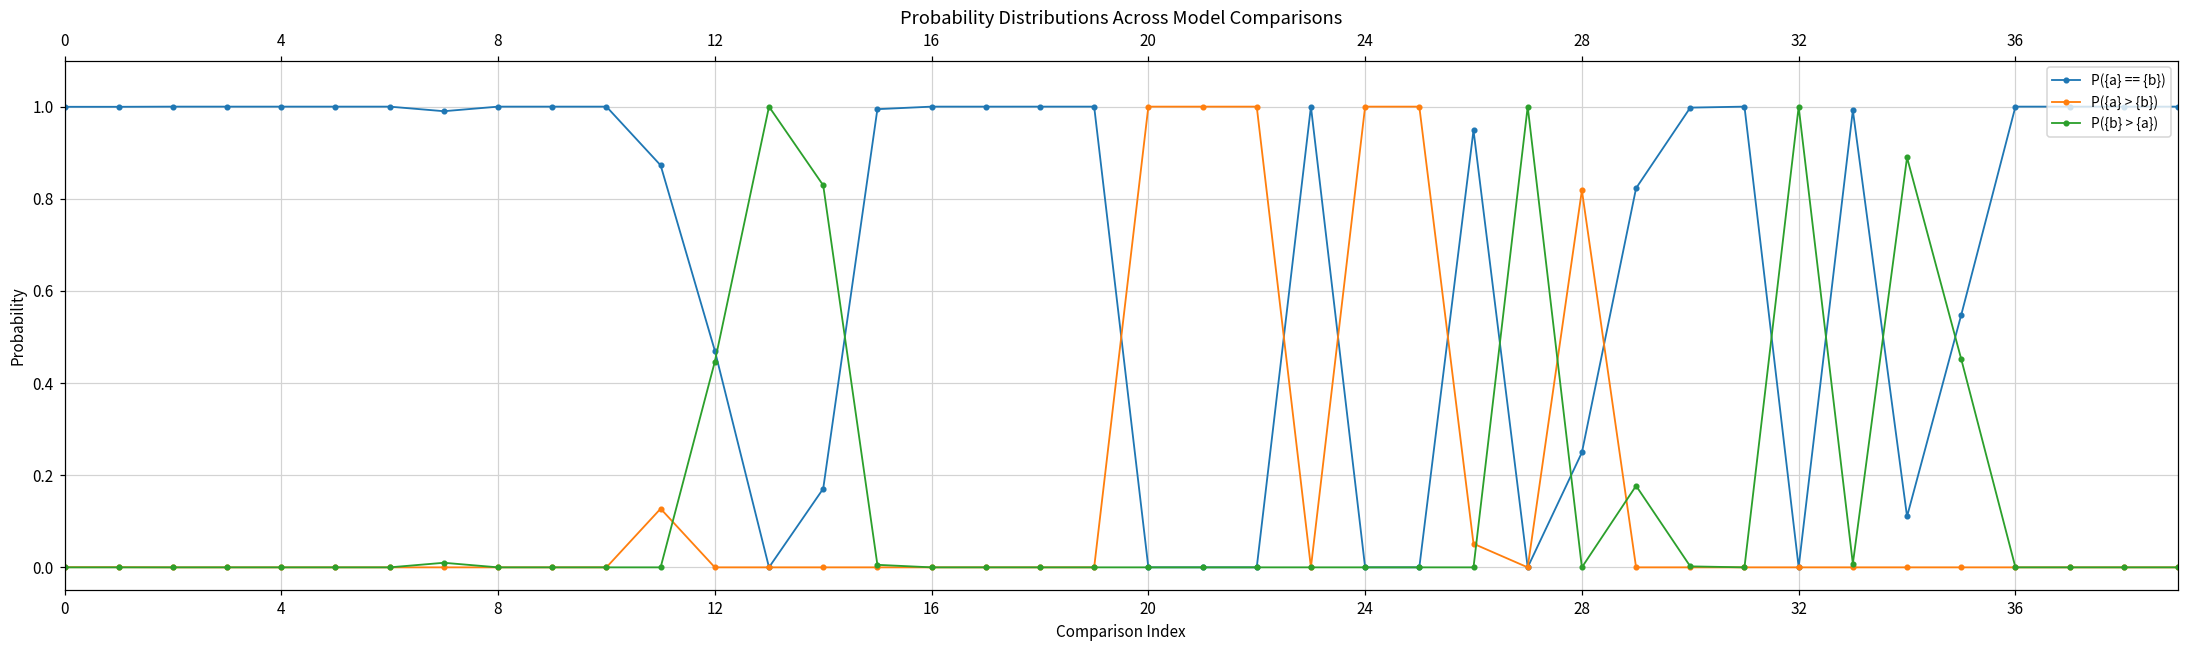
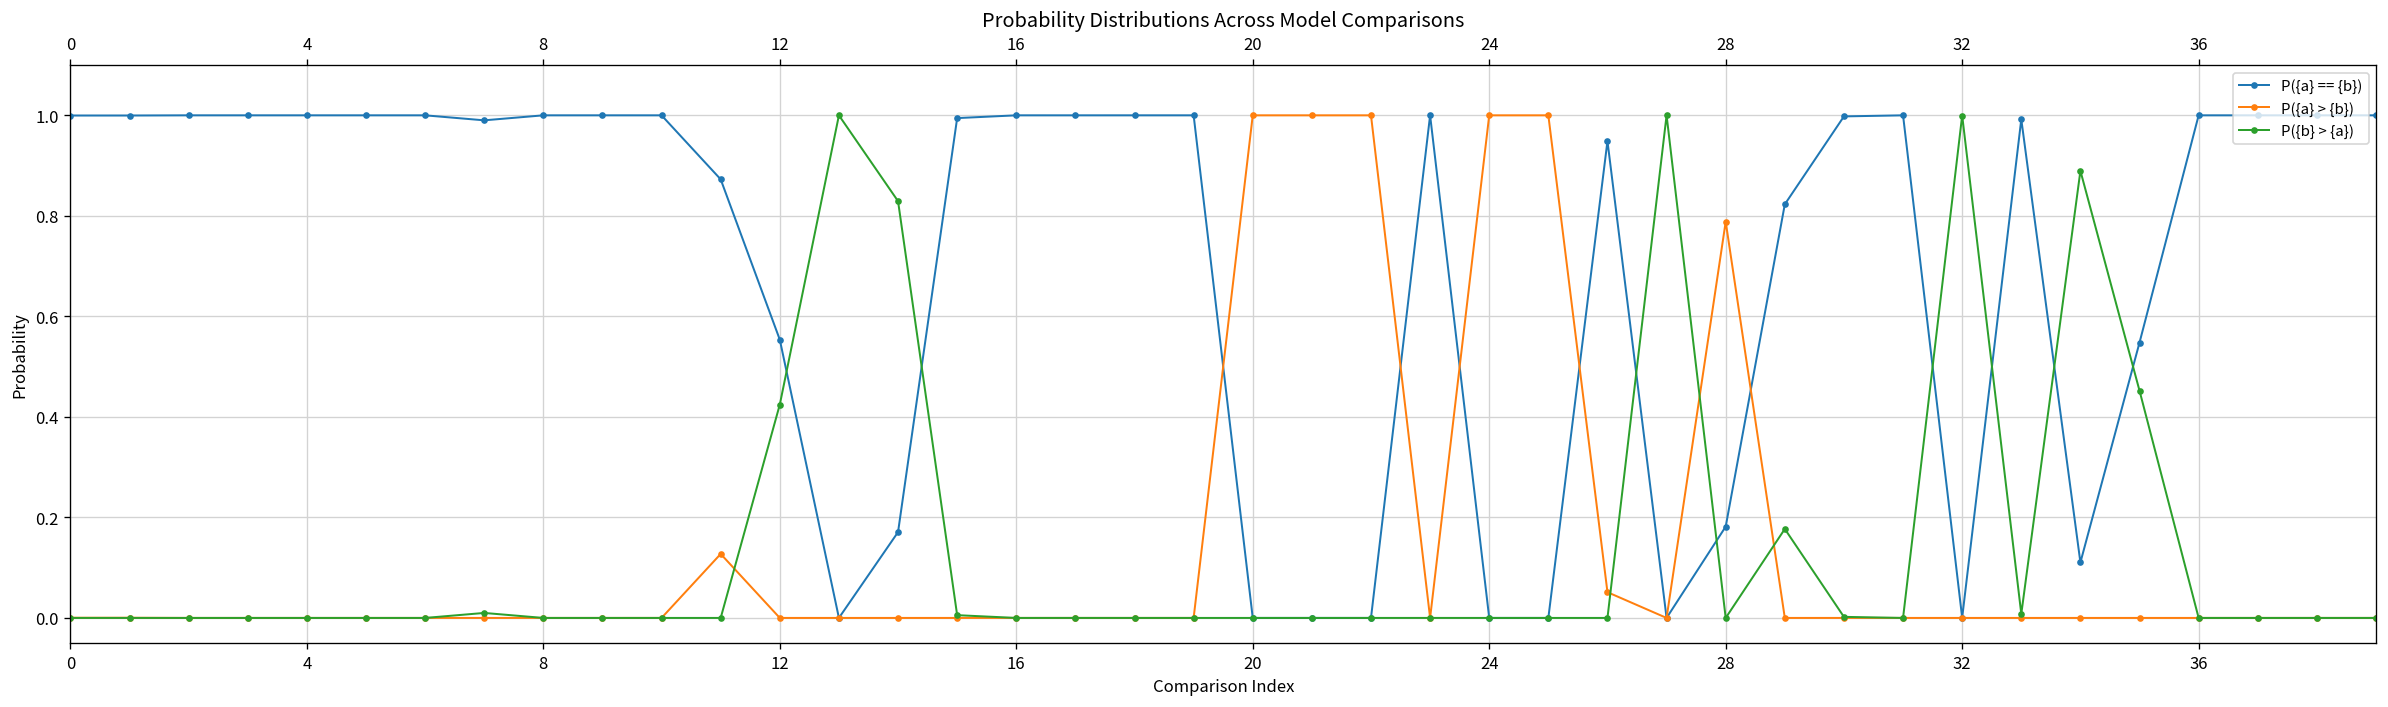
  {
    "P({a} == {b})": {
      "0": 1.00,
      "4": 1.00,
      "8": 1.00,
-     "12": 0.47,
+     "12": 0.55,
      "16": 1.00,
-     "28": 0.25,
+     "28": 0.18,
      "36": 1.00
    },
    "P({a} > {b})": {
      "12": 0.00,
      "20": 1.00,
      "24": 1.00,
-     "28": 0.82
+     "28": 0.79
    },
    "P({b} > {a})": {
-     "12": 0.45,
+     "12": 0.42,
      "28": 0.00,
      "32": 1.00
    }
  }
